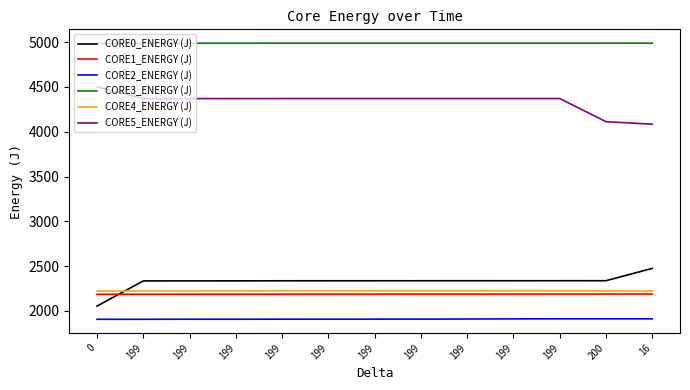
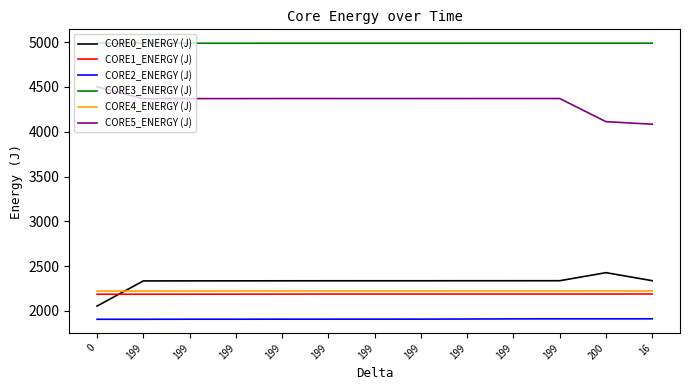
  {
    "CORE0_ENERGY (J)": {
      "0": 2100,
-     "200": 2300,
-     "16": 2500
+     "200": 2400,
+     "16": 2300
    },
    "CORE1_ENERGY (J)": {
      "0": 2200,
      "200": 2200,
      "16": 2200
    },
    "CORE2_ENERGY (J)": {
      "0": 1900,
      "200": 1900,
      "16": 1900
    },
    "CORE3_ENERGY (J)": {
      "200": 5000,
      "16": 5000
    },
    "CORE4_ENERGY (J)": {
      "0": 2200,
      "200": 2200,
      "16": 2200
    },
    "CORE5_ENERGY (J)": {
      "200": 4100,
      "16": 4100
    }
  }
